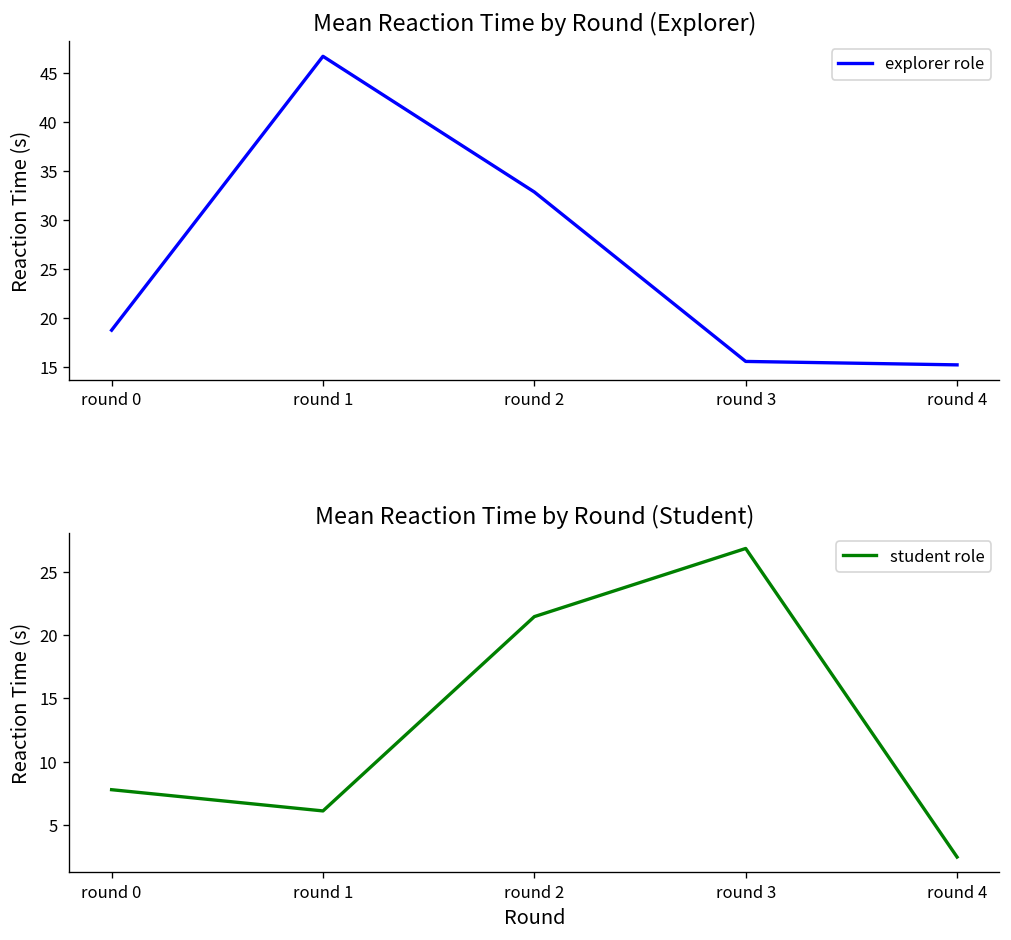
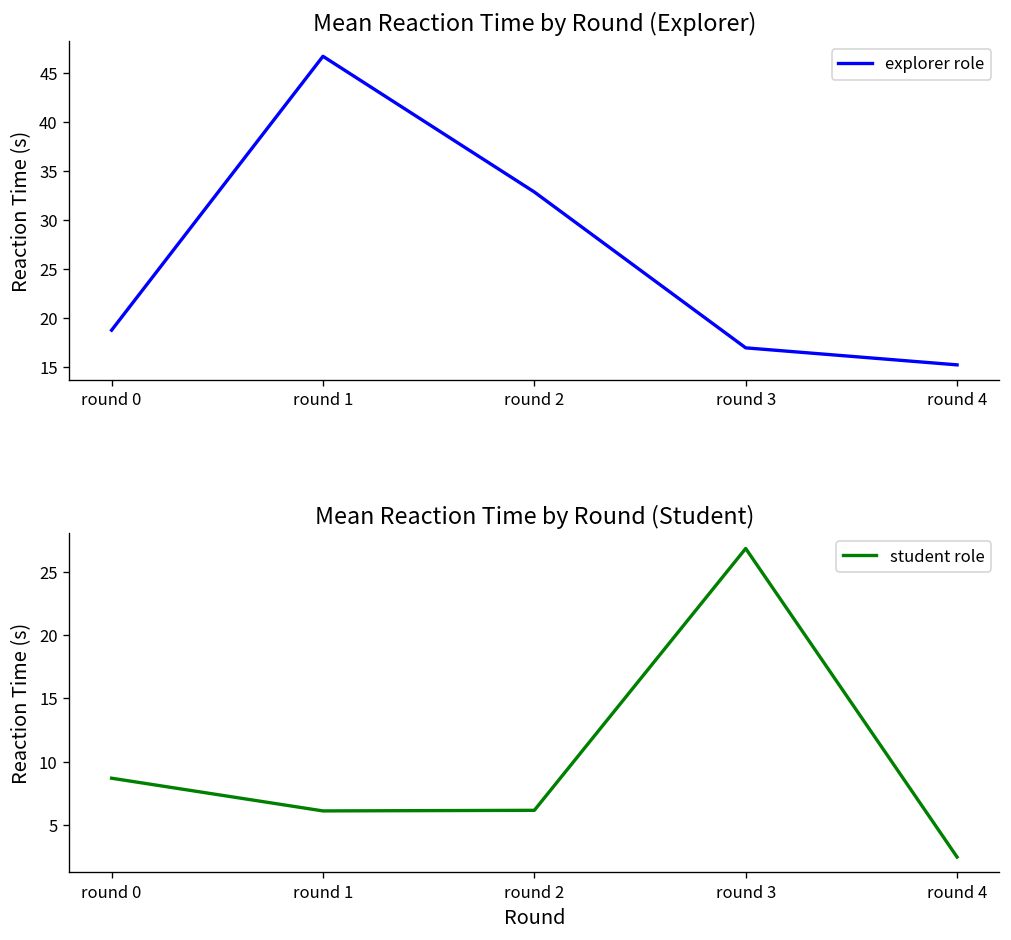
  {
    "Mean Reaction Time by Round (Explorer)": {
      "round 0": 19,
      "round 1": 47,
      "round 2": 33,
-     "round 3": 16,
+     "round 3": 17,
      "round 4": 15
    },
    "Mean Reaction Time by Round (Student)": {
-     "round 0": 7.8,
+     "round 0": 8.7,
      "round 1": 6.1,
-     "round 2": 21.5,
+     "round 2": 6.1,
      "round 3": 26.9,
      "round 4": 2.4
    }
  }
